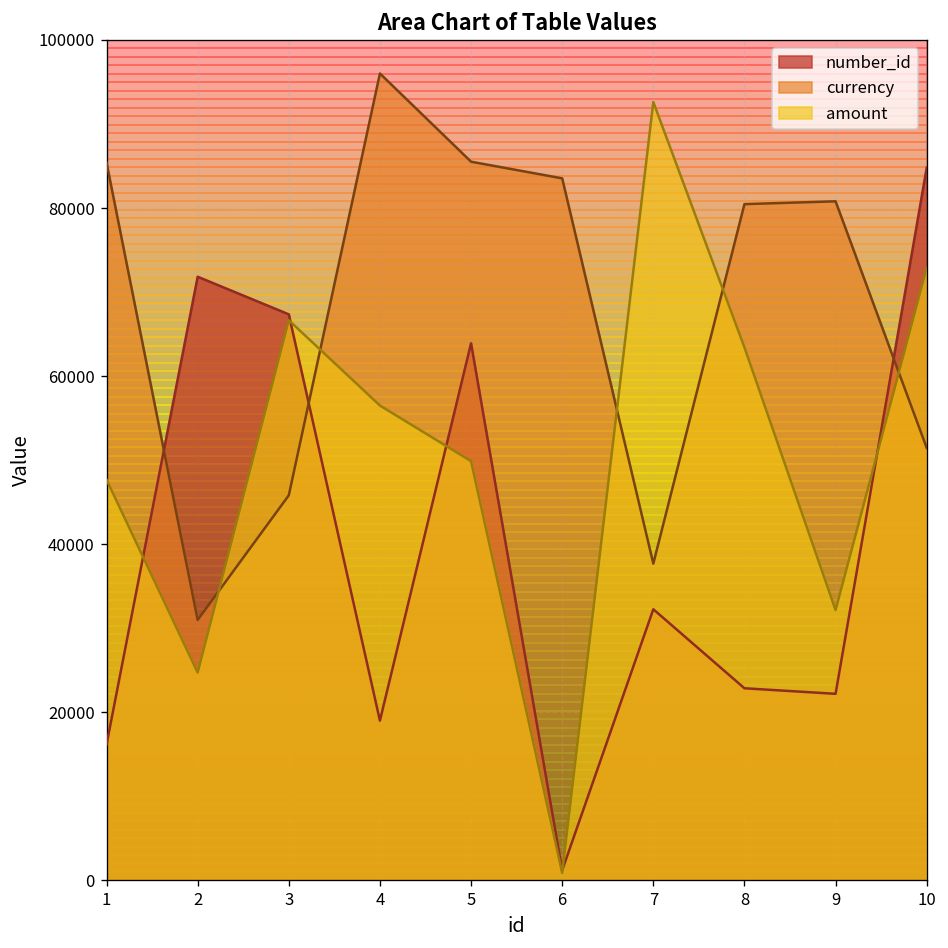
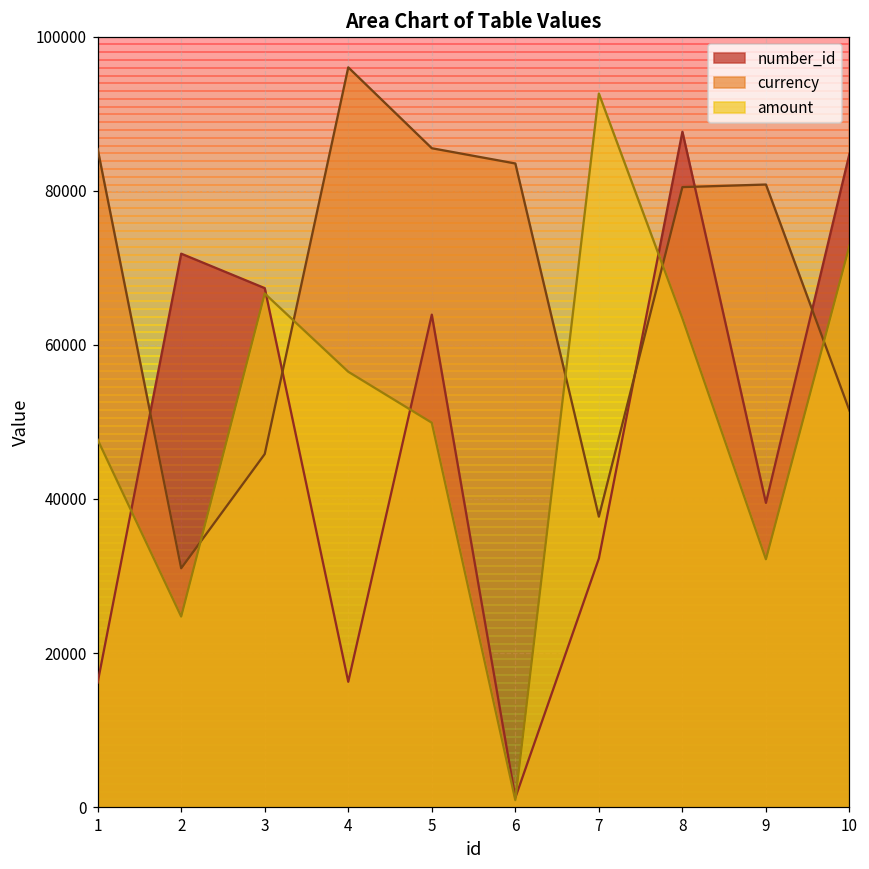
  {
    "number_id": {
      "1": 16000,
      "2": 72000,
      "3": 67000,
-     "4": 19000,
+     "4": 16000,
      "5": 64000,
      "7": 32000,
-     "8": 23000,
-     "9": 22000
+     "8": 88000,
+     "9": 39000
    }
  }
